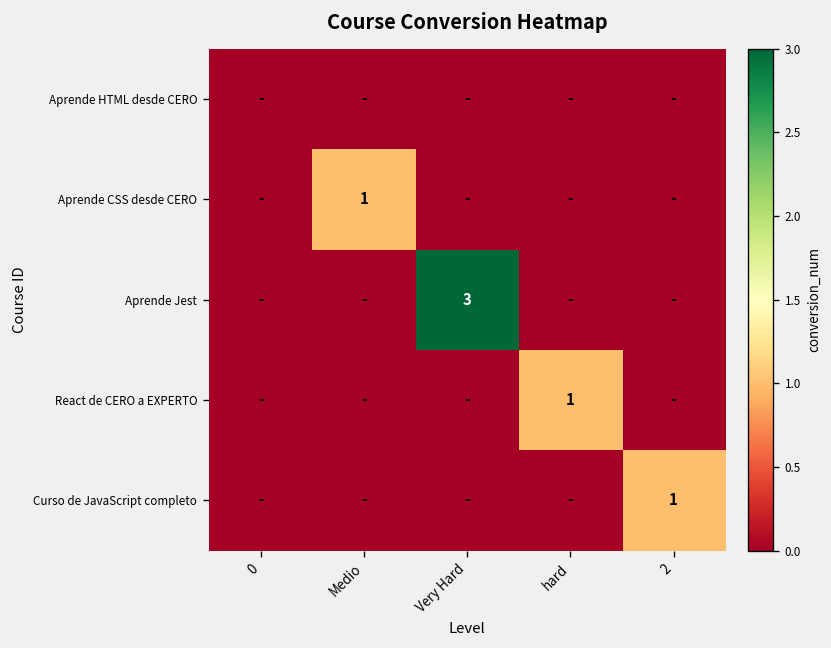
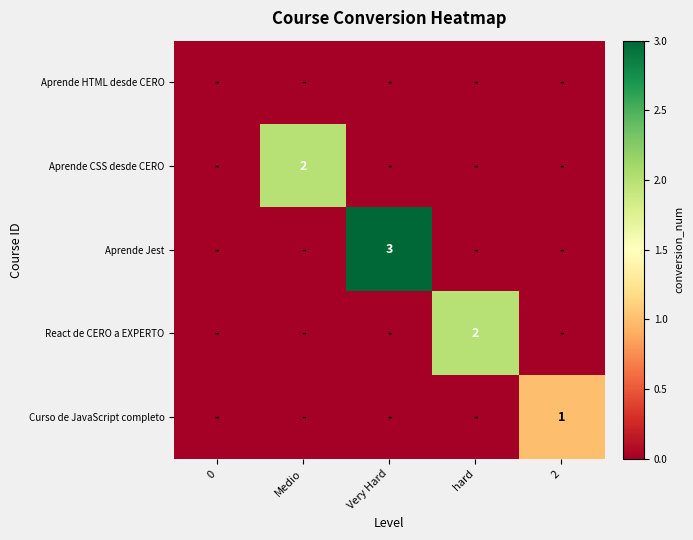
  {
    "Aprende CSS desde CERO": {
-     "Medio": 1
+     "Medio": 2
    },
    "Aprende Jest": {
      "Very Hard": 3
    },
    "React de CERO a EXPERTO": {
-     "hard": 1
+     "hard": 2
    },
    "Curso de JavaScript completo": {
      "2": 1
    }
  }
